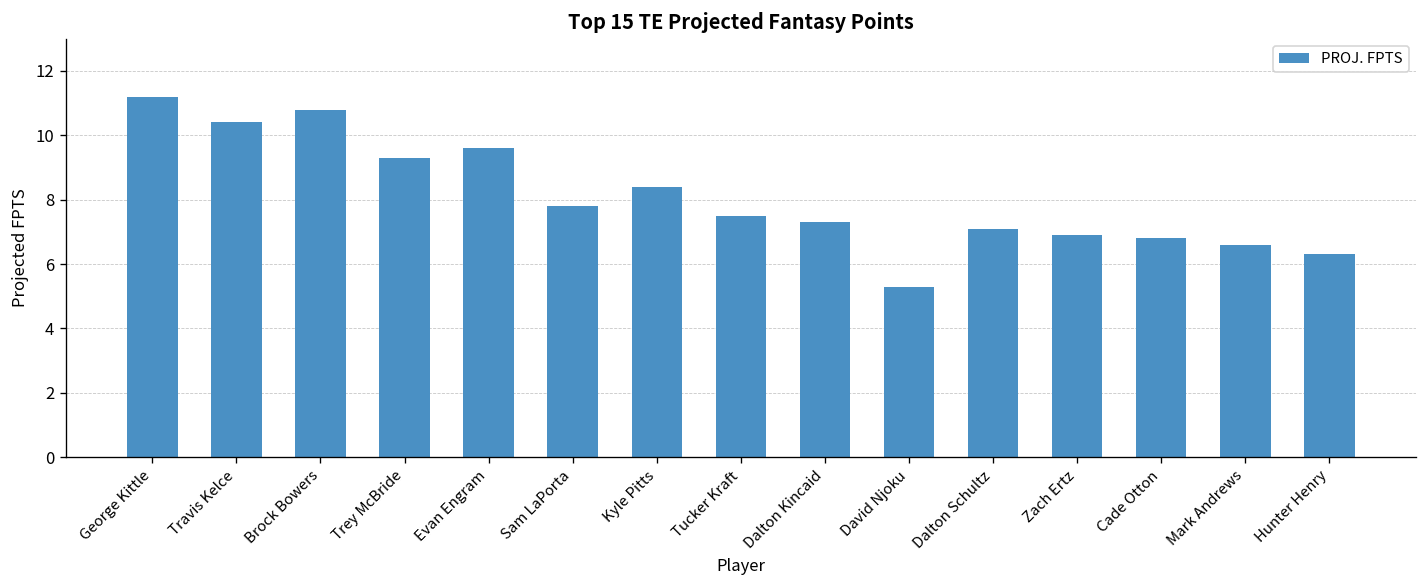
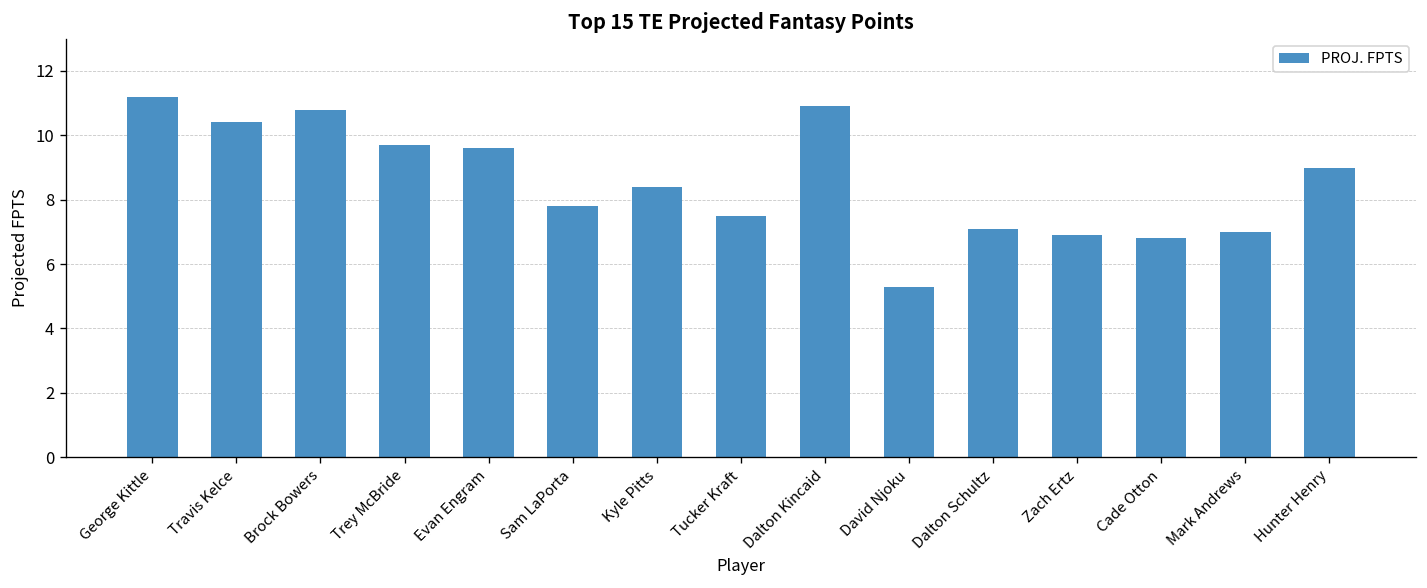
  {
    "George Kittle": 11.2,
    "Travis Kelce": 10.4,
    "Brock Bowers": 10.8,
-   "Trey McBride": 9.3,
+   "Trey McBride": 9.7,
    "Evan Engram": 9.6,
    "Sam LaPorta": 7.8,
    "Kyle Pitts": 8.4,
    "Tucker Kraft": 7.5,
-   "Dalton Kincaid": 7.3,
+   "Dalton Kincaid": 10.9,
    "David Njoku": 5.3,
    "Dalton Schultz": 7.1,
    "Zach Ertz": 6.9,
    "Cade Otton": 6.8,
-   "Mark Andrews": 6.6,
-   "Hunter Henry": 6.3
+   "Mark Andrews": 7.0,
+   "Hunter Henry": 9.0
  }
